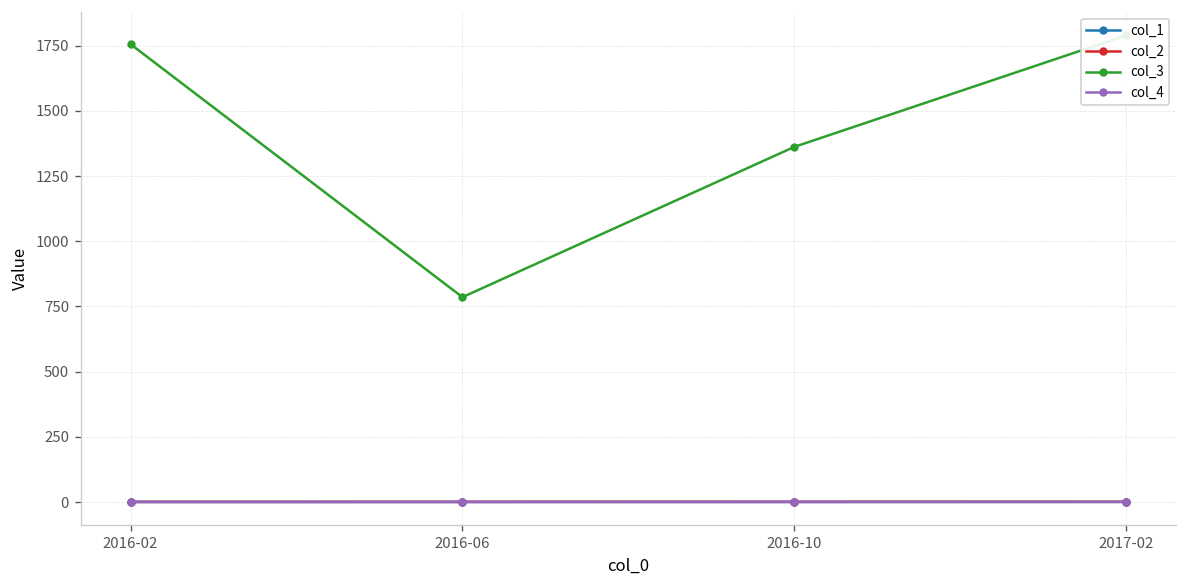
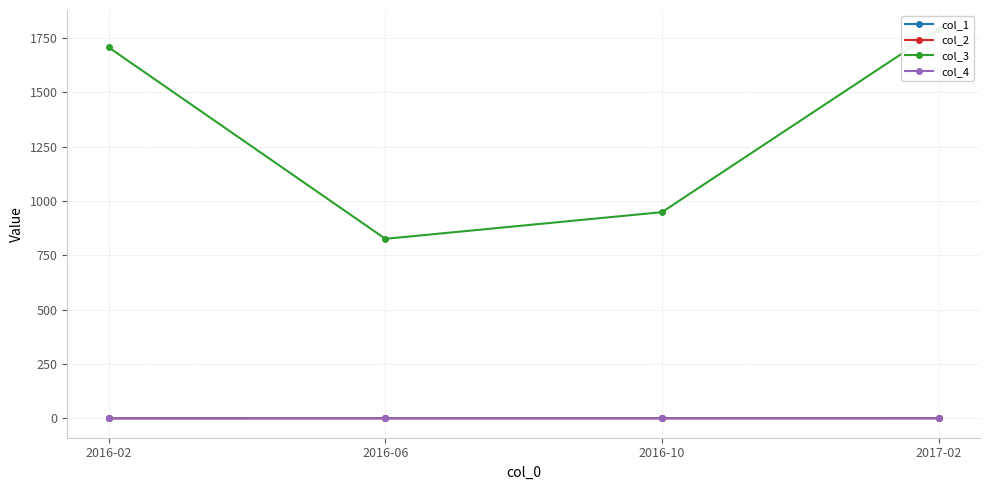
  {
    "col_4": {
      "2016-02": 0,
      "2016-06": 0,
      "2016-10": 0,
      "2017-02": 0
    },
    "col_3": {
-     "2016-02": 1760,
-     "2016-06": 790,
-     "2016-10": 1360
+     "2016-02": 1710,
+     "2016-06": 830,
+     "2016-10": 950
    }
  }
